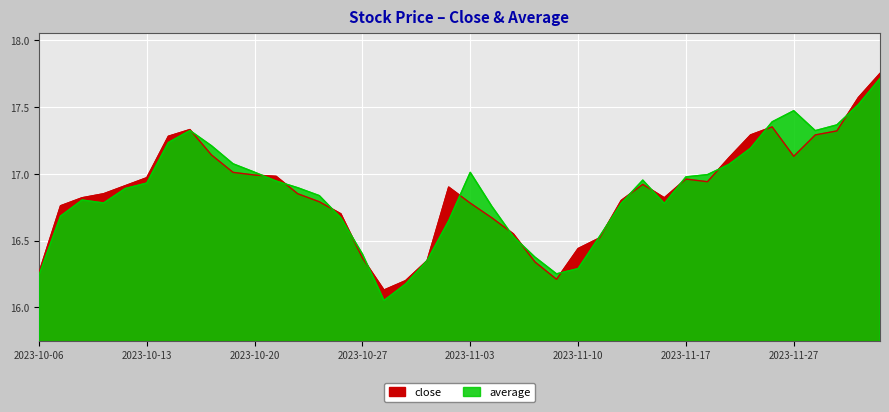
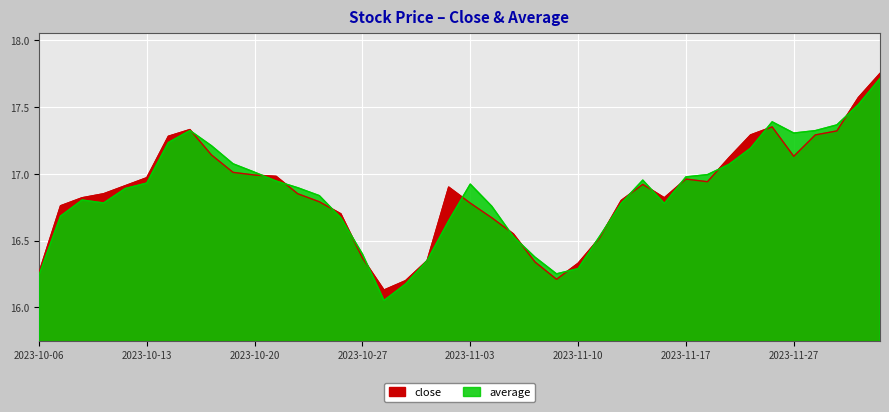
  {
    "close": {
      "2023-10-13": 16.97,
      "2023-10-20": 16.99,
      "2023-10-27": 16.37,
      "2023-11-03": 16.78,
-     "2023-11-10": 16.44,
+     "2023-11-10": 16.33,
      "2023-11-27": 17.13
    },
    "average": {
      "2023-10-13": 16.93,
      "2023-10-20": 17.01,
      "2023-10-27": 16.40,
-     "2023-11-03": 17.01,
+     "2023-11-03": 16.92,
      "2023-11-10": 16.29,
-     "2023-11-27": 17.47
+     "2023-11-27": 17.30
    }
  }
